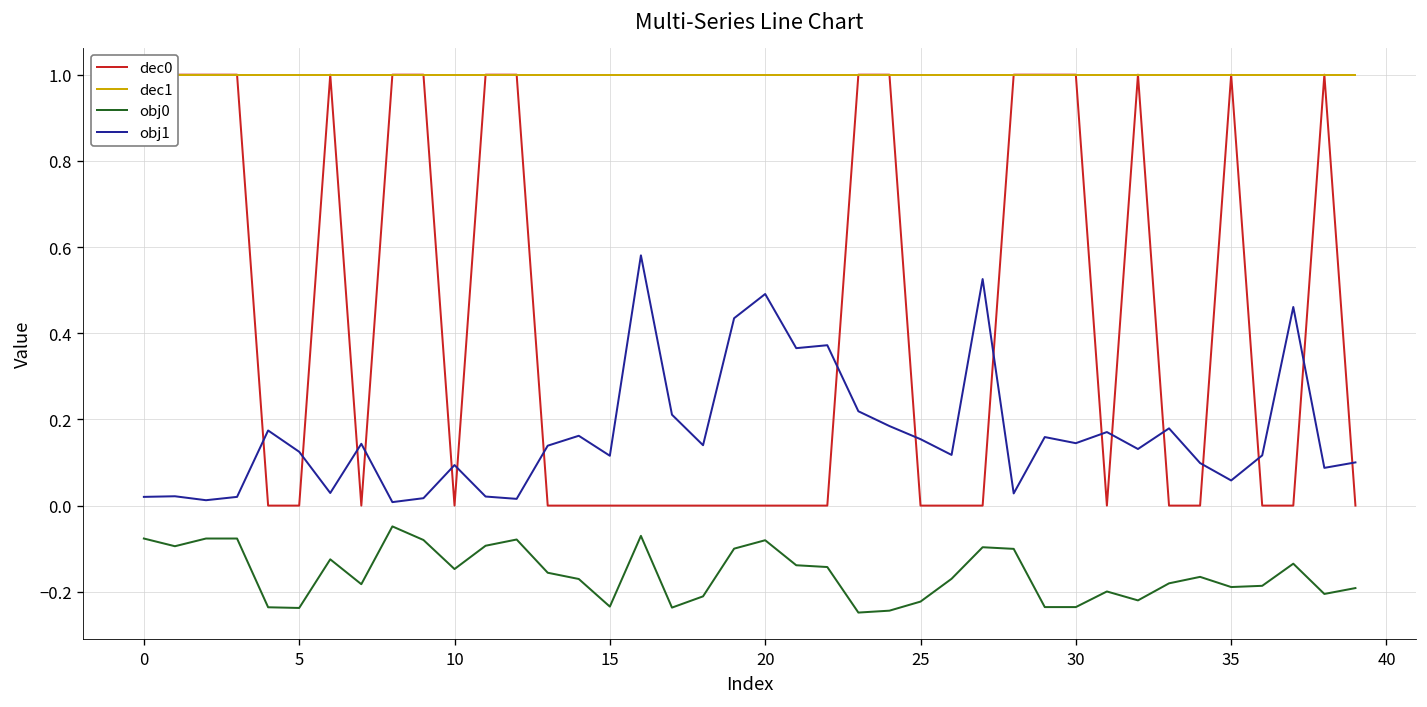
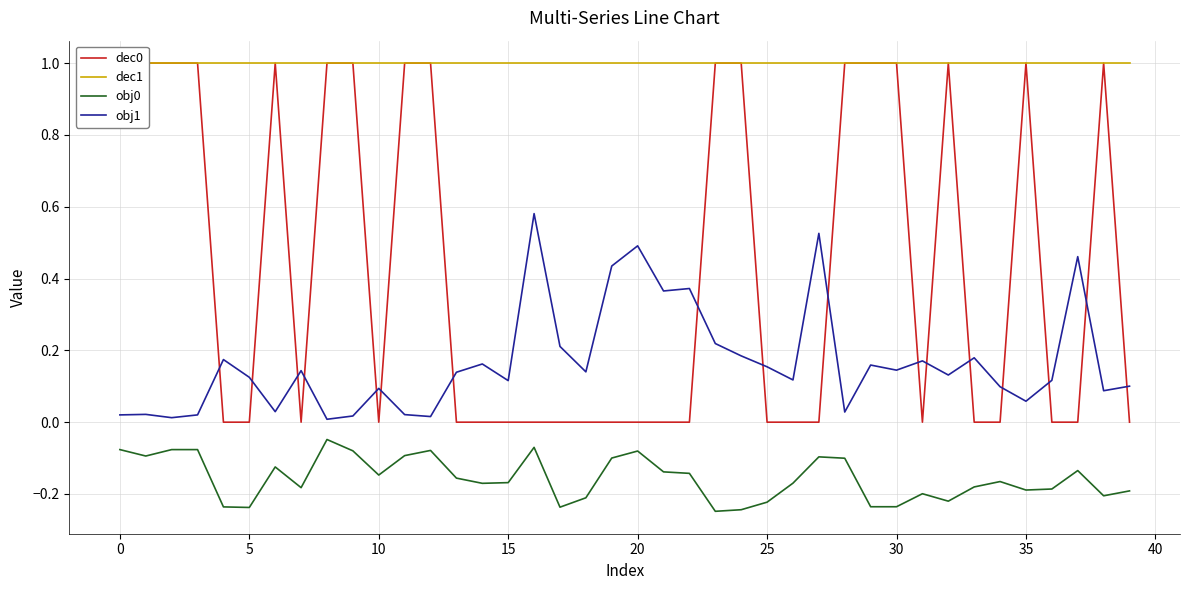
  {
    "dec0": {
      "5": 0.00,
      "10": 0.00,
      "15": 0.00,
      "20": 0.00,
      "25": 0.00
    },
    "dec1": {
      "5": 1.00,
      "10": 1.00,
      "15": 1.00,
      "20": 1.00,
      "25": 1.00
    },
    "obj0": {
      "0": -0.08,
      "5": -0.24,
      "10": -0.15,
-     "15": -0.23,
+     "15": -0.17,
      "20": -0.08,
      "25": -0.22,
      "30": -0.24,
      "35": -0.19
    },
    "obj1": {
      "0": 0.02,
      "5": 0.12,
      "10": 0.09,
      "15": 0.12,
      "20": 0.49,
      "25": 0.15,
      "30": 0.14,
      "35": 0.06
    }
  }
